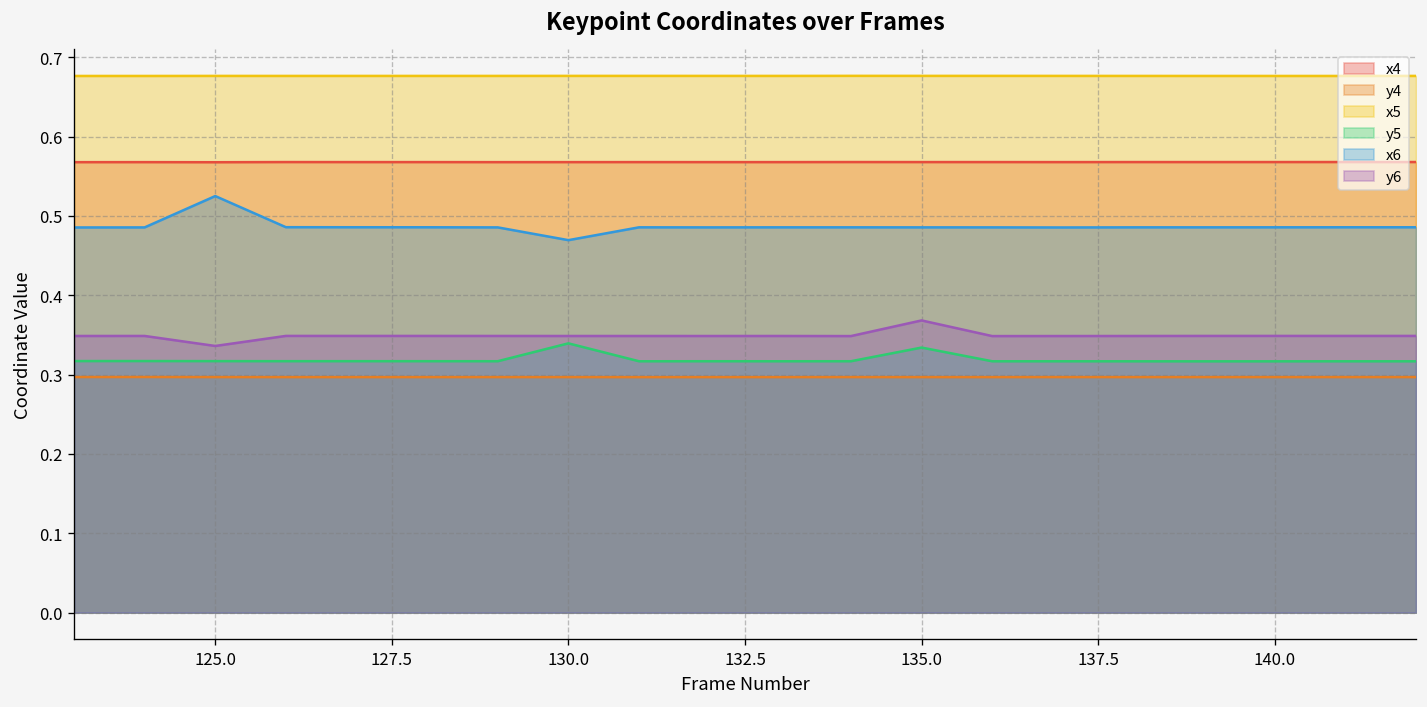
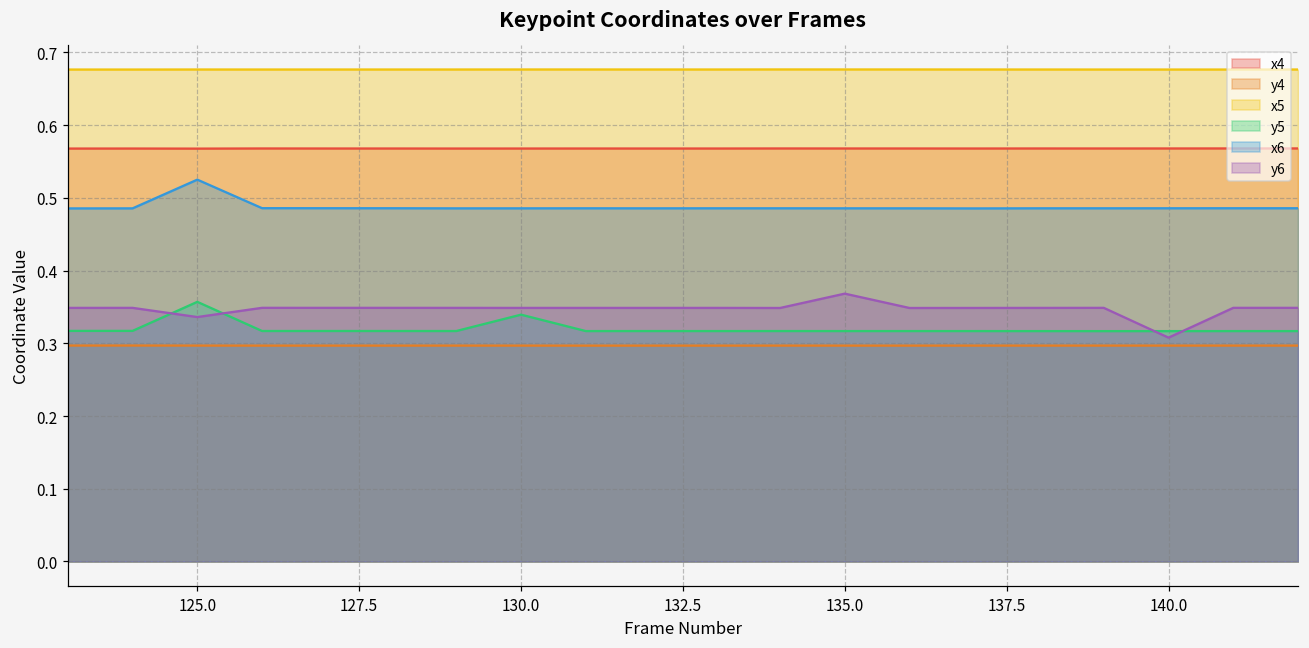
  {
    "y5": {
-     "125.0": 0.32,
+     "125.0": 0.36,
      "130.0": 0.34,
-     "135.0": 0.33,
+     "135.0": 0.32,
      "140.0": 0.32
    },
    "x6": {
      "125.0": 0.53,
-     "130.0": 0.47,
+     "130.0": 0.49,
      "135.0": 0.49,
      "140.0": 0.49
    },
    "y6": {
      "125.0": 0.34,
      "130.0": 0.35,
      "135.0": 0.37,
-     "140.0": 0.35
+     "140.0": 0.31
    }
  }
